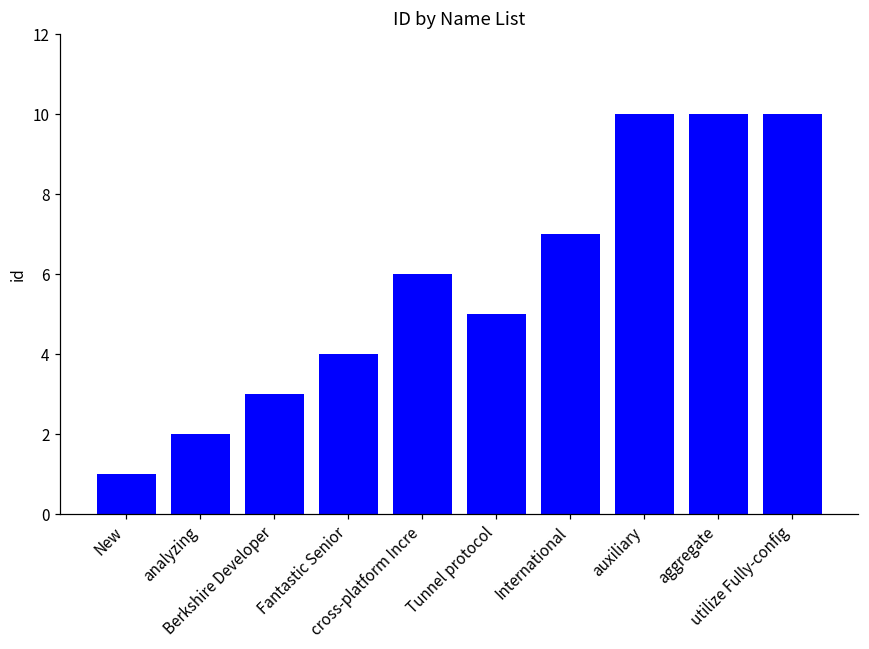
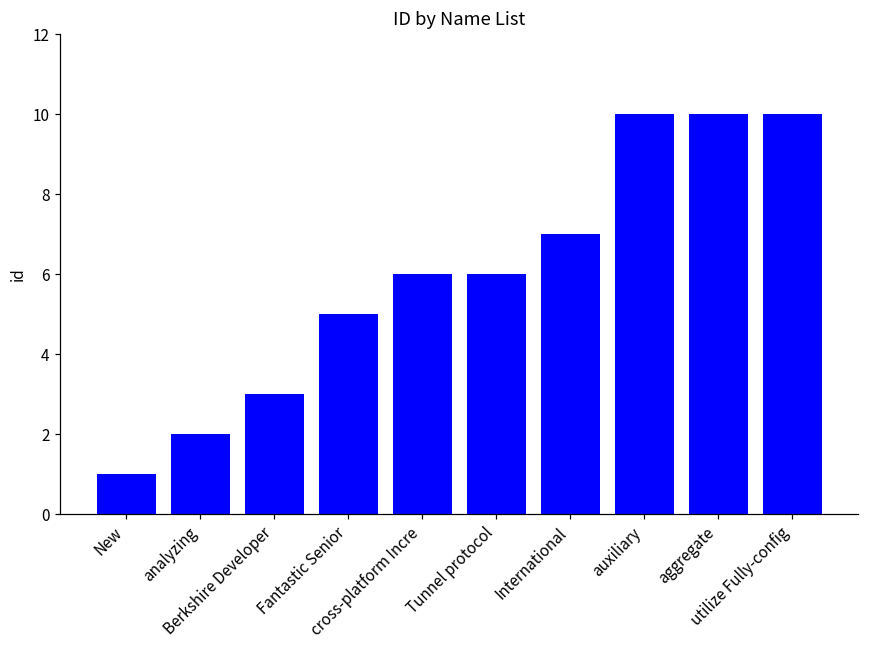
  {
    "New": 1,
    "analyzing": 2,
    "Berkshire Developer": 3,
-   "Fantastic Senior": 4,
+   "Fantastic Senior": 5,
    "cross-platform Incre": 6,
-   "Tunnel protocol": 5,
+   "Tunnel protocol": 6,
    "International": 7,
    "auxiliary": 10,
    "aggregate": 10,
    "utilize Fully-config": 10
  }
